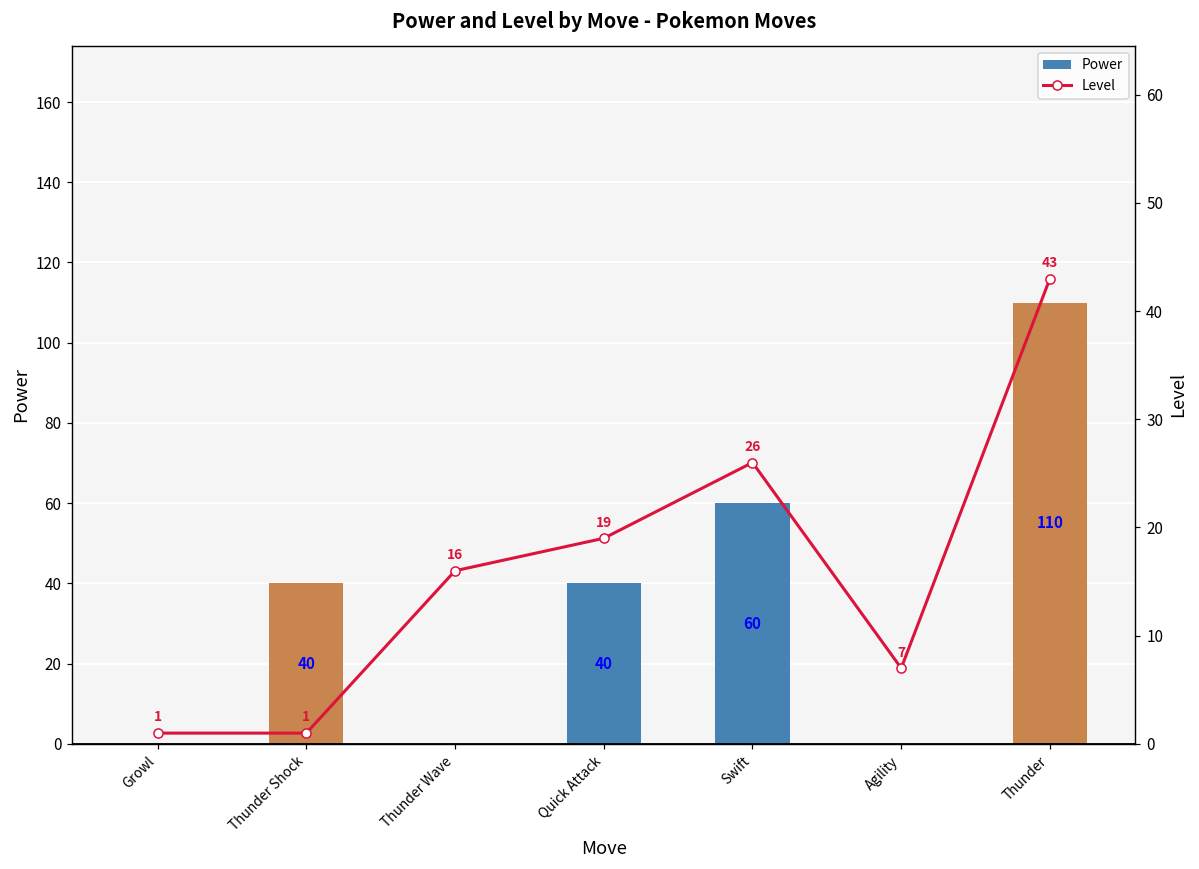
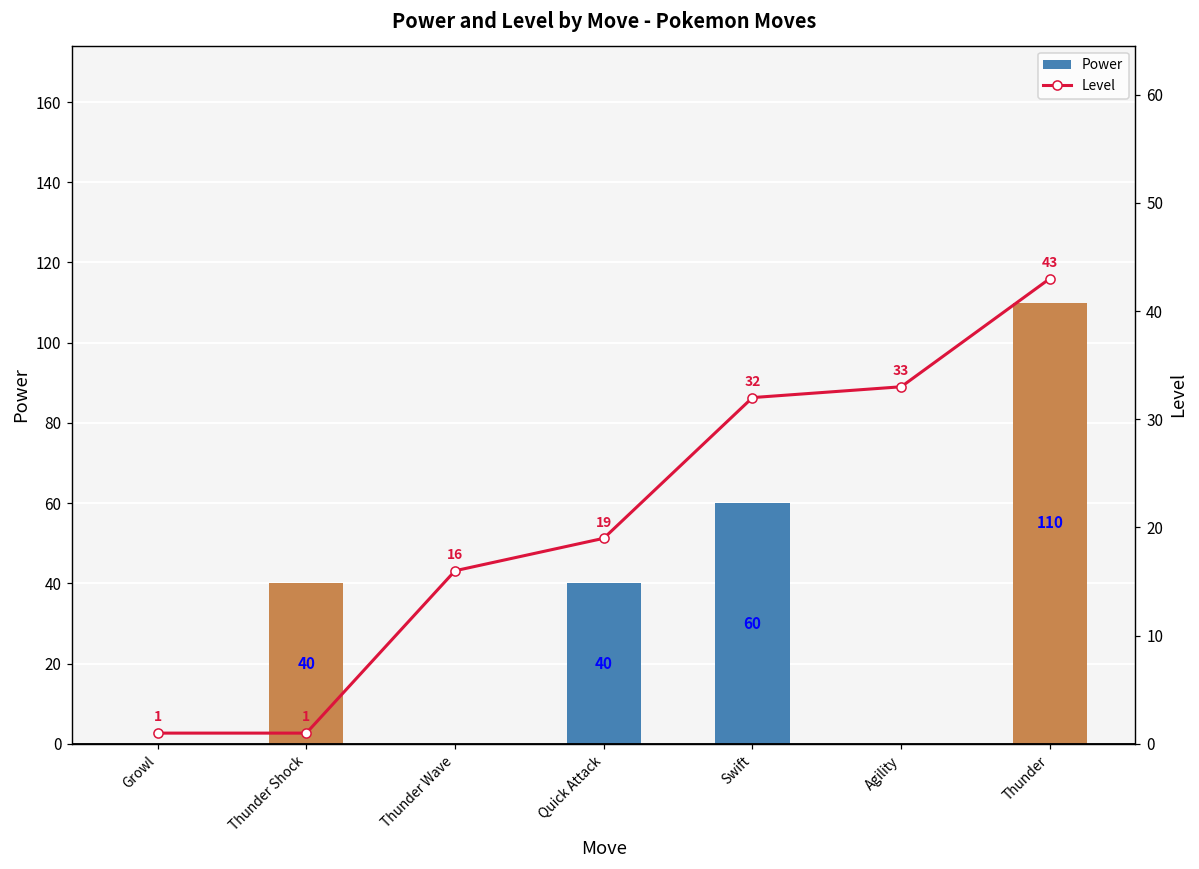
  {
    "Power": {
      "Thunder Shock": 40,
      "Quick Attack": 40,
      "Swift": 60,
      "Thunder": 110
    },
    "Level": {
      "Growl": 1,
      "Thunder Shock": 1,
      "Thunder Wave": 16,
      "Quick Attack": 19,
-     "Swift": 26,
-     "Agility": 7,
+     "Swift": 32,
+     "Agility": 33,
      "Thunder": 43
    }
  }
